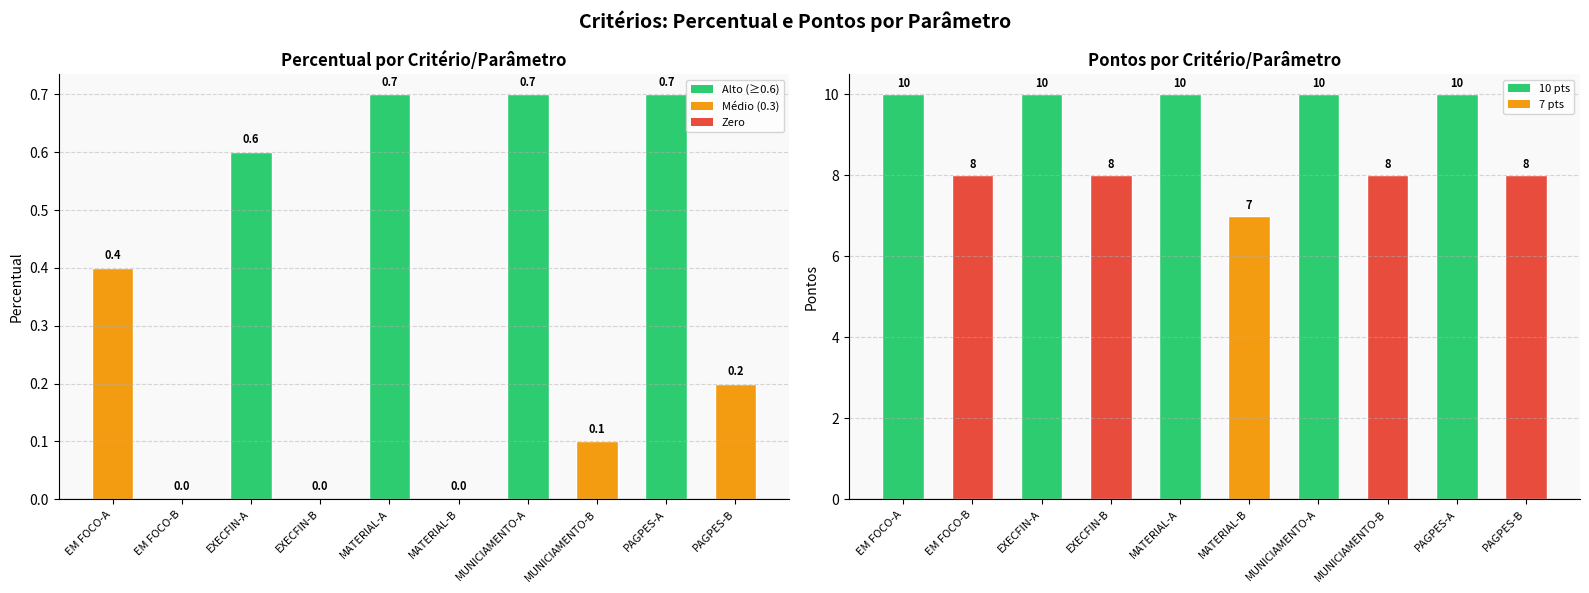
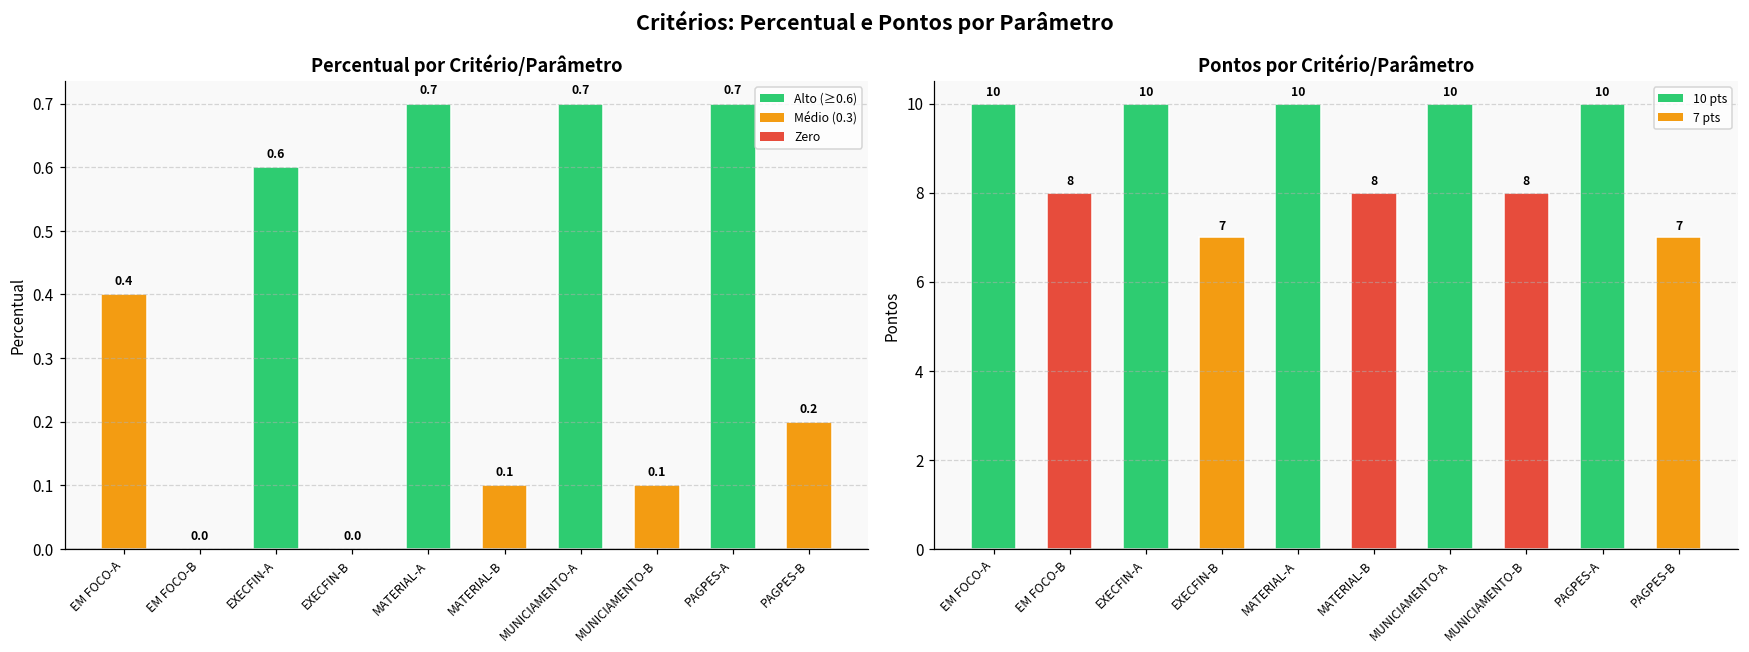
  {
    "Percentual por Critério/Parâmetro": {
      "EM FOCO-A": 0.4,
      "EM FOCO-B": 0.0,
      "EXECFIN-A": 0.6,
      "EXECFIN-B": 0.0,
      "MATERIAL-A": 0.7,
-     "MATERIAL-B": 0.0,
+     "MATERIAL-B": 0.1,
      "MUNICIAMENTO-A": 0.7,
      "MUNICIAMENTO-B": 0.1,
      "PAGPES-A": 0.7,
      "PAGPES-B": 0.2
    },
    "Pontos por Critério/Parâmetro": {
      "EM FOCO-A": 10,
      "EM FOCO-B": 8,
      "EXECFIN-A": 10,
-     "EXECFIN-B": 8,
+     "EXECFIN-B": 7,
      "MATERIAL-A": 10,
-     "MATERIAL-B": 7,
+     "MATERIAL-B": 8,
      "MUNICIAMENTO-A": 10,
      "MUNICIAMENTO-B": 8,
      "PAGPES-A": 10,
-     "PAGPES-B": 8
+     "PAGPES-B": 7
    }
  }
